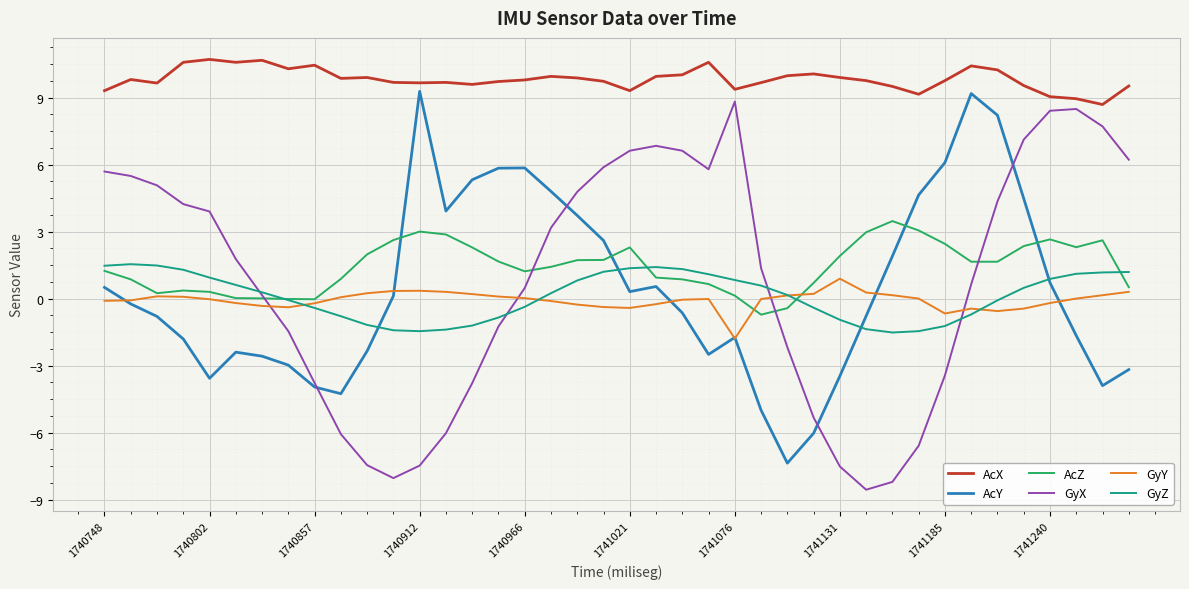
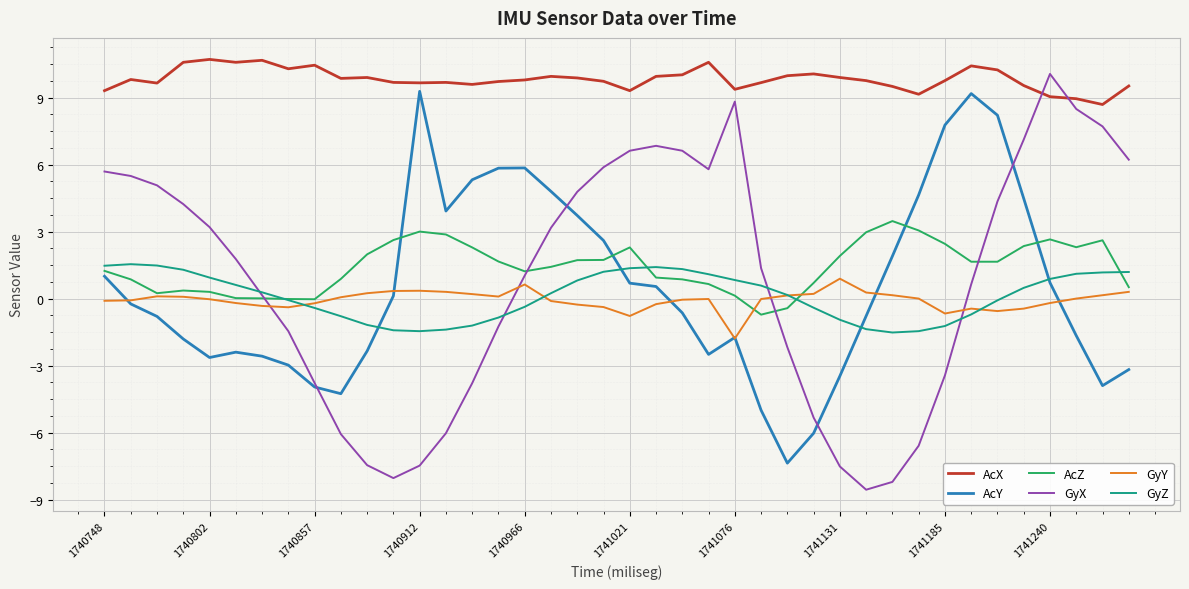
  {
    "AcX": {
      "1740748": 9.3,
      "1740802": 10.7,
      "1740857": 10.5,
      "1740912": 9.7,
      "1740966": 9.8,
      "1741021": 9.3,
      "1741076": 9.4,
      "1741131": 9.9,
      "1741185": 9.8,
      "1741240": 9.0
    },
    "AcY": {
-     "1740748": 0.5,
-     "1740802": -3.6,
+     "1740748": 1.0,
+     "1740802": -2.6,
      "1740857": -4.0,
      "1740912": 9.3,
      "1740966": 5.9,
-     "1741021": 0.3,
+     "1741021": 0.7,
      "1741131": -3.5,
-     "1741185": 6.1,
+     "1741185": 7.8,
      "1741240": 0.7
    },
    "GyX": {
      "1740748": 5.7,
-     "1740802": 3.9,
+     "1740802": 3.2,
      "1740857": -3.8,
      "1740912": -7.5,
-     "1740966": 0.5,
+     "1740966": 1.0,
      "1741021": 6.6,
      "1741076": 8.8,
      "1741131": -7.5,
      "1741185": -3.4,
-     "1741240": 8.4
+     "1741240": 10.1
    },
    "GyY": {
      "1740748": -0.1,
      "1740802": 0.0,
      "1740857": -0.2,
      "1740912": 0.4,
-     "1740966": 0.0,
-     "1741021": -0.4,
+     "1740966": 0.6,
+     "1741021": -0.8,
      "1741131": 0.9,
      "1741185": -0.7,
      "1741240": -0.2
    }
  }
